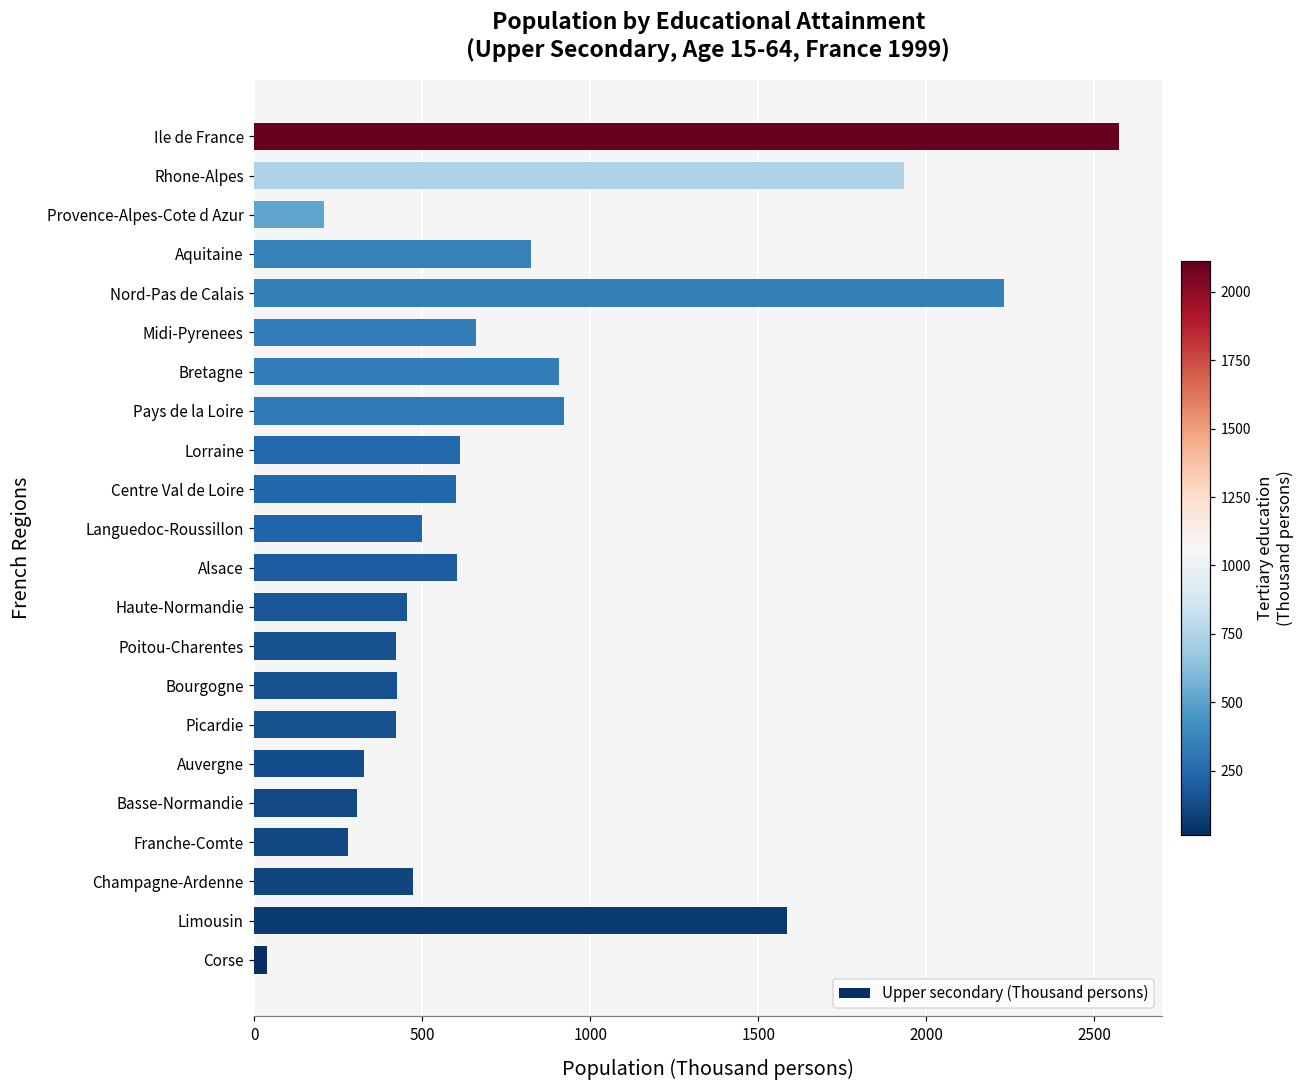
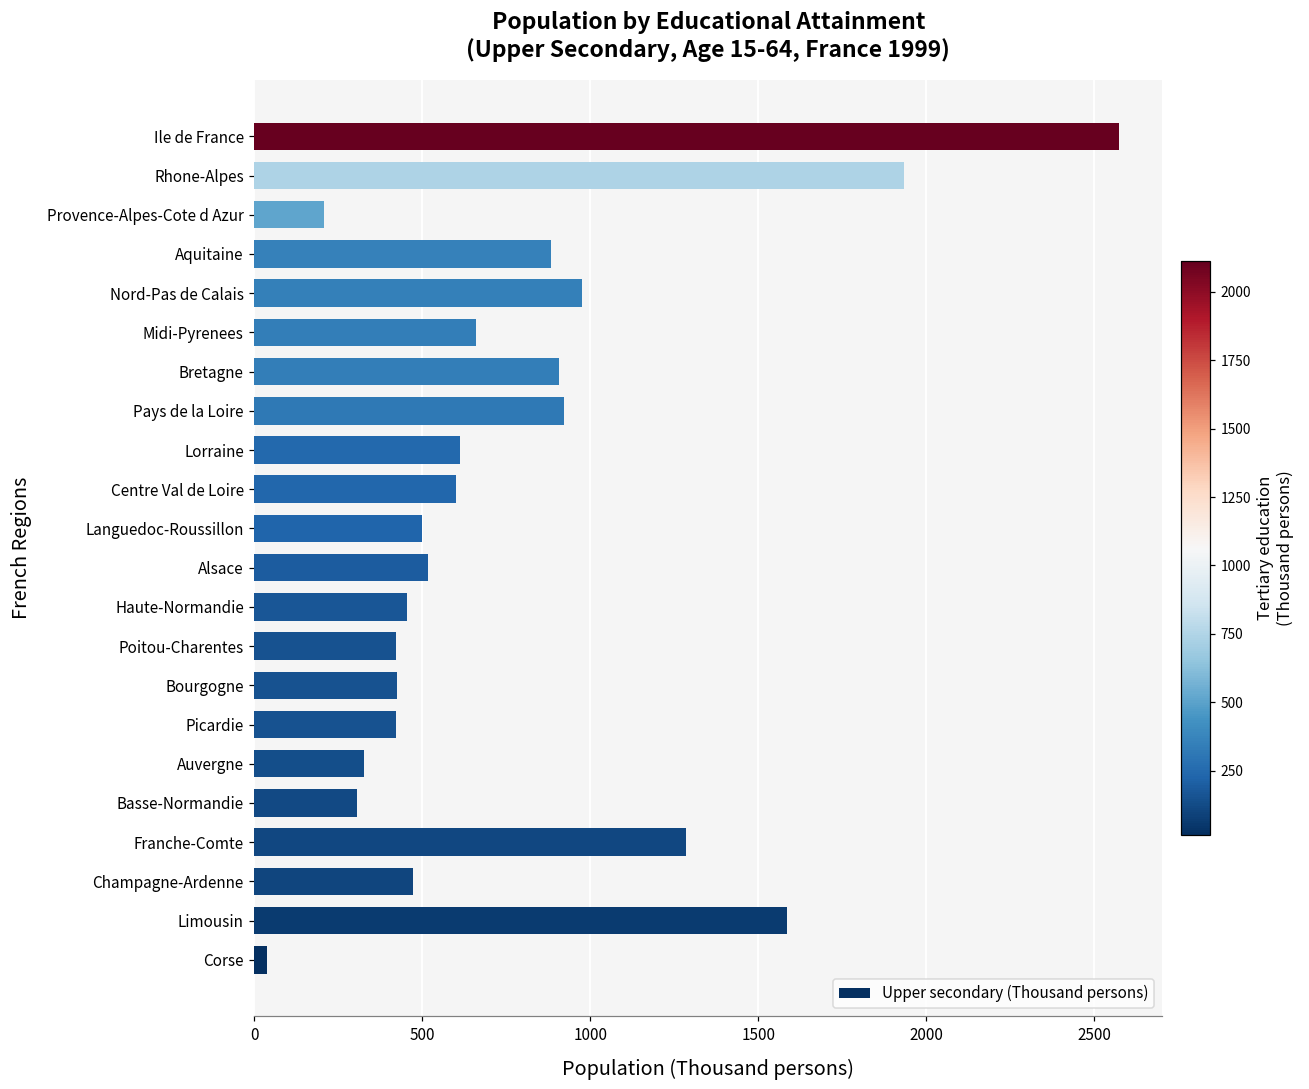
  {
    "Ile de France": 2570,
    "Rhone-Alpes": 1940,
    "Provence-Alpes-Cote d Azur": 210,
-   "Aquitaine": 820,
-   "Nord-Pas de Calais": 2230,
+   "Aquitaine": 880,
+   "Nord-Pas de Calais": 980,
    "Midi-Pyrenees": 660,
    "Bretagne": 910,
    "Pays de la Loire": 920,
    "Lorraine": 610,
    "Centre Val de Loire": 600,
    "Languedoc-Roussillon": 500,
-   "Alsace": 600,
+   "Alsace": 520,
    "Haute-Normandie": 450,
    "Poitou-Charentes": 420,
    "Bourgogne": 430,
    "Picardie": 420,
    "Auvergne": 330,
    "Basse-Normandie": 310,
-   "Franche-Comte": 280,
+   "Franche-Comte": 1290,
    "Champagne-Ardenne": 470,
    "Limousin": 1580,
    "Corse": 40
  }
